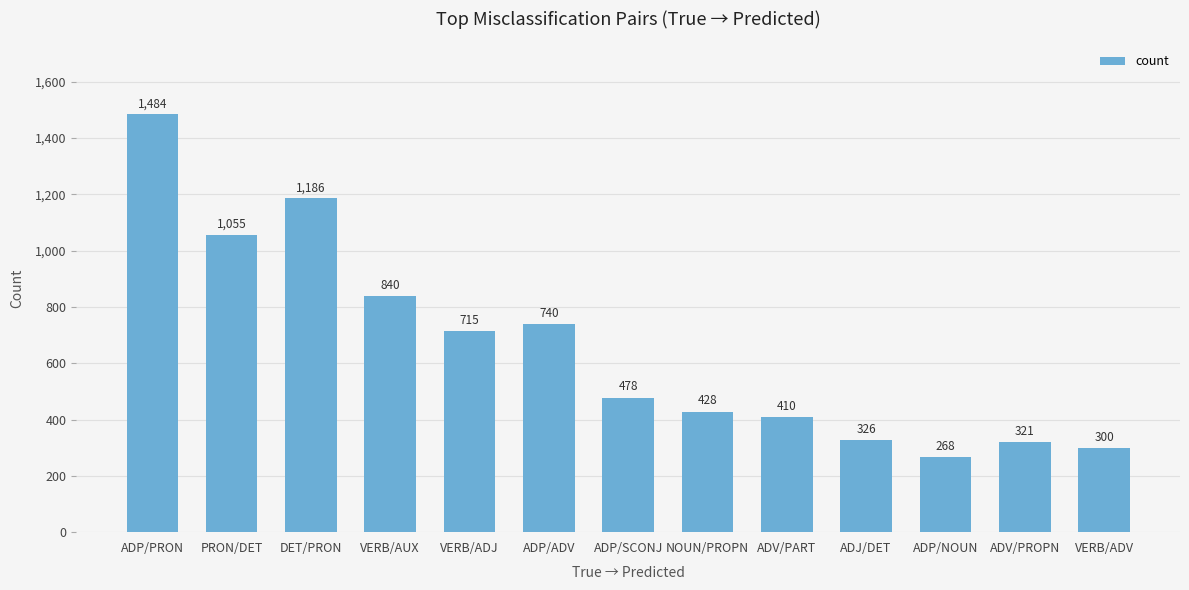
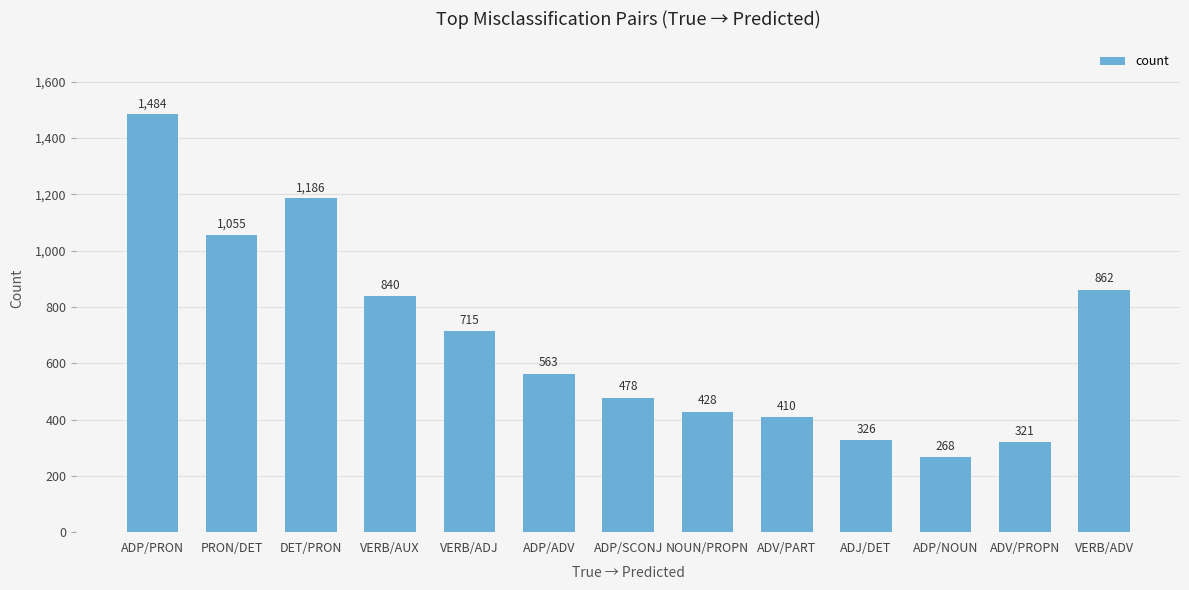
  {
    "ADP/PRON": "1,484",
    "PRON/DET": "1,055",
    "DET/PRON": "1,186",
    "VERB/AUX": "840",
    "VERB/ADJ": "715",
-   "ADP/ADV": "740",
+   "ADP/ADV": "563",
    "ADP/SCONJ": "478",
    "NOUN/PROPN": "428",
    "ADV/PART": "410",
    "ADJ/DET": "326",
    "ADP/NOUN": "268",
    "ADV/PROPN": "321",
-   "VERB/ADV": "300"
+   "VERB/ADV": "862"
  }
